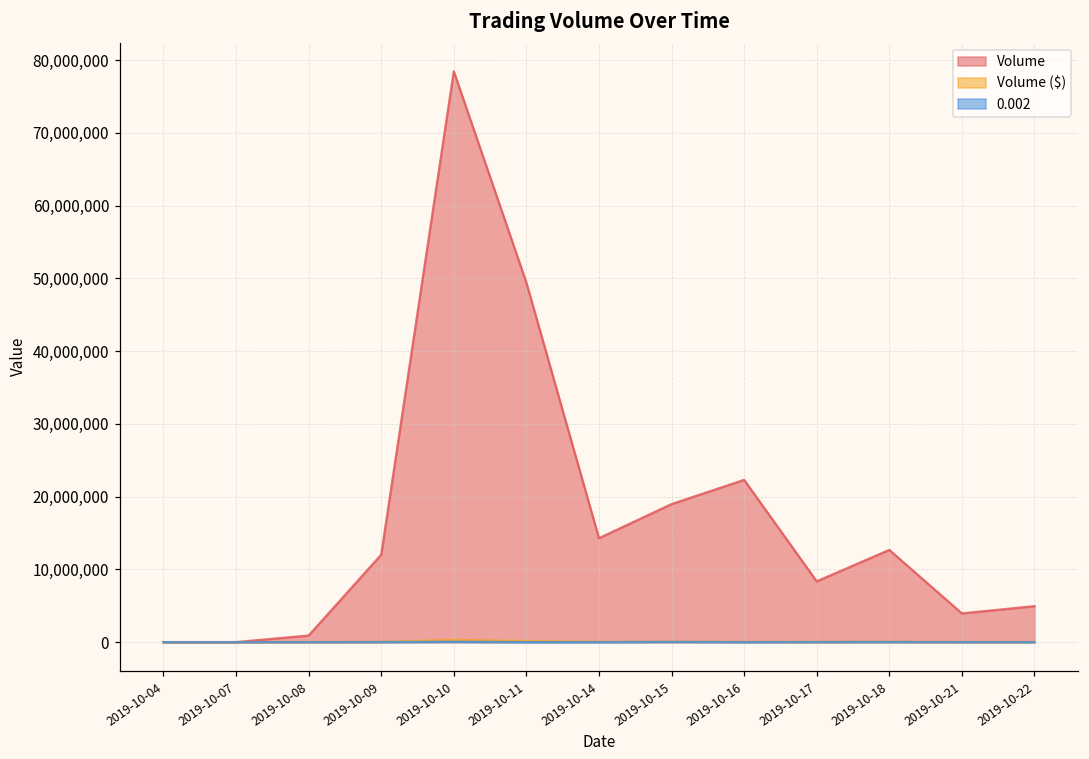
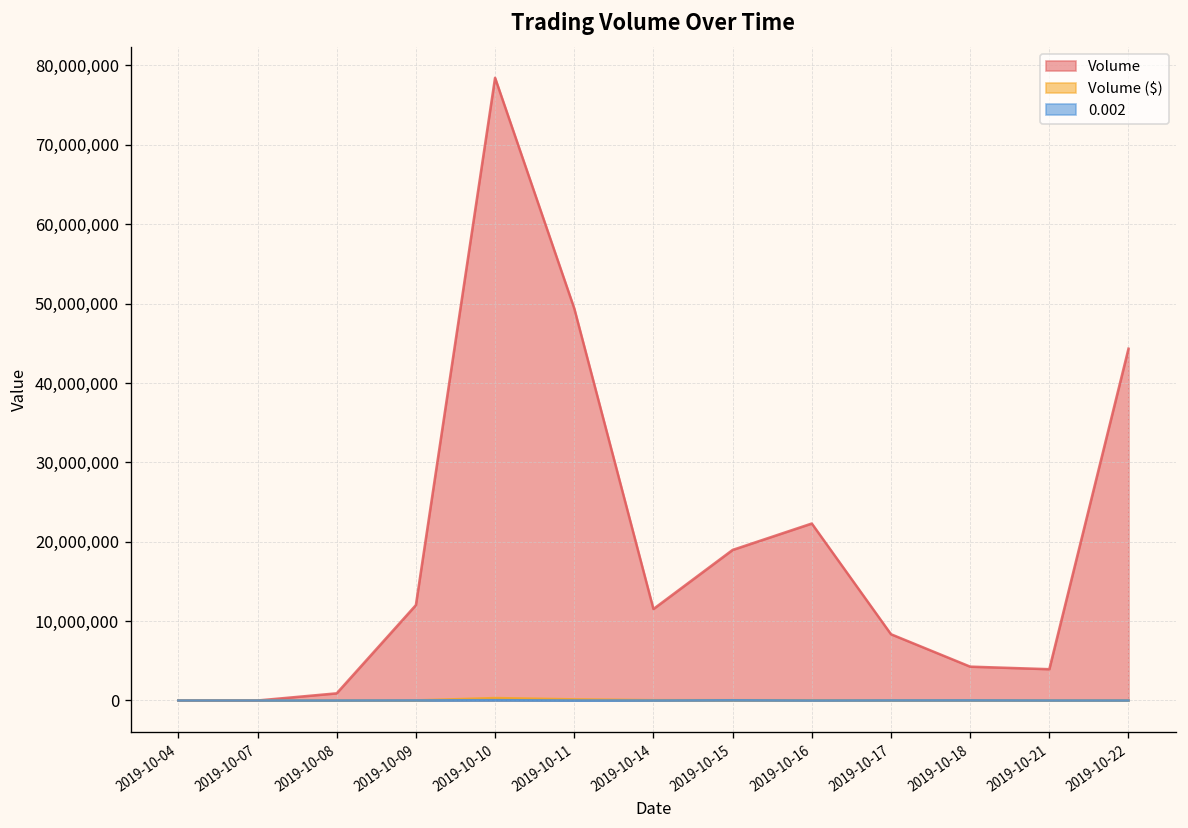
  {
    "Volume": {
      "2019-10-08": "1,000,000",
      "2019-10-09": "12,000,000",
      "2019-10-10": "78,000,000",
      "2019-10-11": "49,000,000",
-     "2019-10-14": "14,000,000",
+     "2019-10-14": "12,000,000",
      "2019-10-15": "19,000,000",
      "2019-10-16": "22,000,000",
      "2019-10-17": "8,000,000",
-     "2019-10-18": "13,000,000",
+     "2019-10-18": "4,000,000",
      "2019-10-21": "4,000,000",
-     "2019-10-22": "5,000,000"
+     "2019-10-22": "44,000,000"
    }
  }
